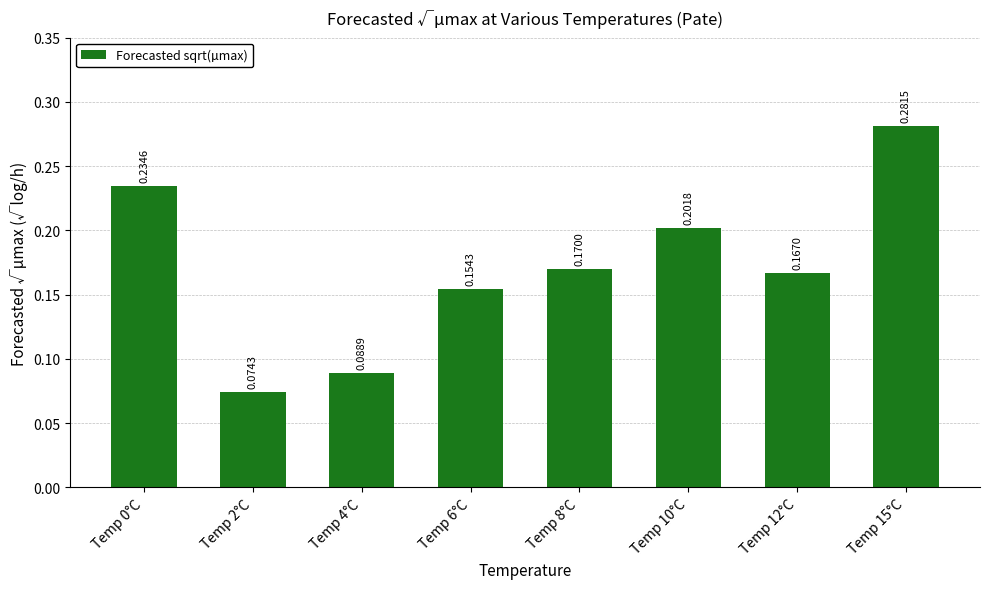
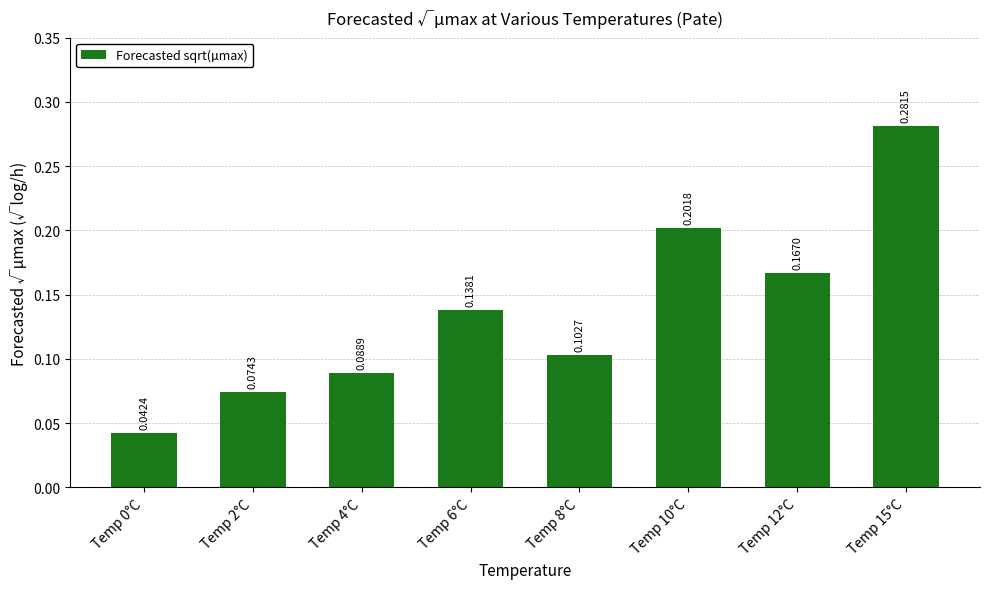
  {
-   "Temp 0°C": 0.2346,
+   "Temp 0°C": 0.0424,
    "Temp 2°C": 0.0743,
    "Temp 4°C": 0.0889,
-   "Temp 6°C": 0.1543,
-   "Temp 8°C": 0.1700,
+   "Temp 6°C": 0.1381,
+   "Temp 8°C": 0.1027,
    "Temp 10°C": 0.2018,
    "Temp 12°C": 0.1670,
    "Temp 15°C": 0.2815
  }
